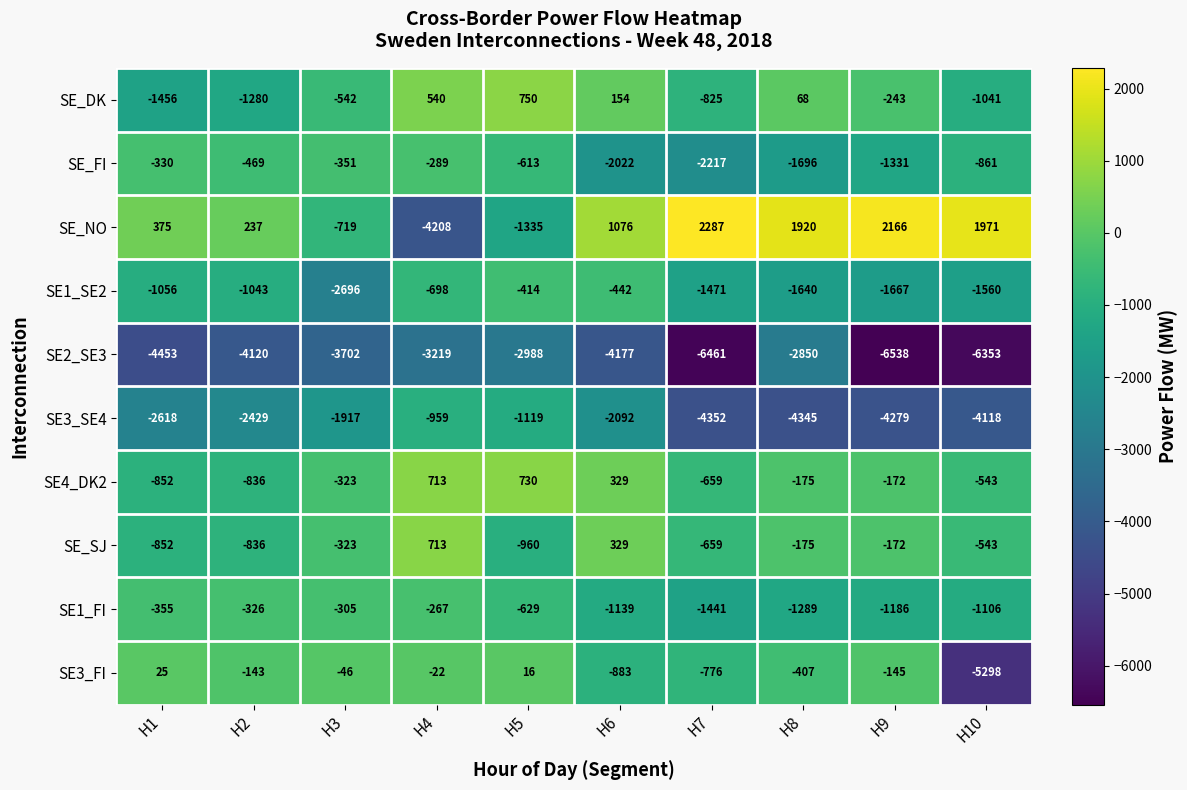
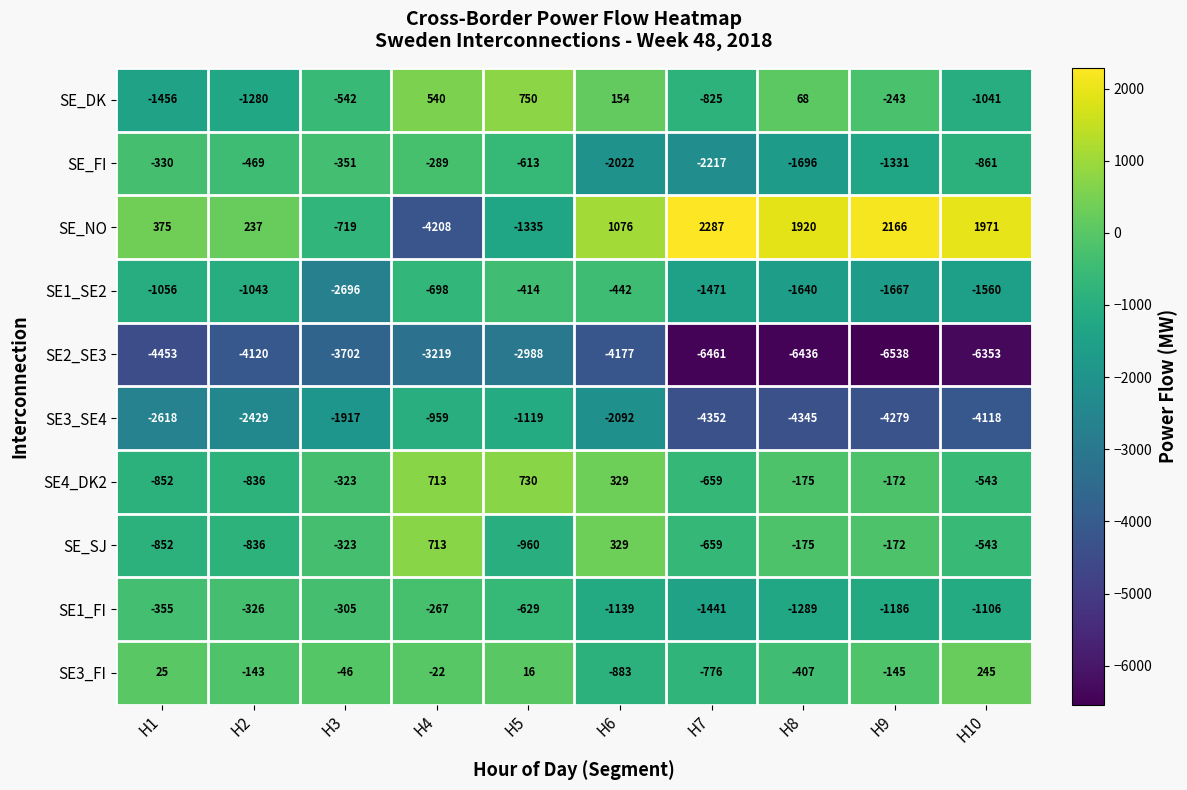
  {
    "SE_DK": {
      "H1": -1456,
      "H2": -1280,
      "H3": -542,
      "H4": 540,
      "H5": 750,
      "H6": 154,
      "H7": -825,
      "H8": 68,
      "H9": -243,
      "H10": -1041
    },
    "SE_FI": {
      "H1": -330,
      "H2": -469,
      "H3": -351,
      "H4": -289,
      "H5": -613,
      "H6": -2022,
      "H7": -2217,
      "H8": -1696,
      "H9": -1331,
      "H10": -861
    },
    "SE_NO": {
      "H1": 375,
      "H2": 237,
      "H3": -719,
      "H4": -4208,
      "H5": -1335,
      "H6": 1076,
      "H7": 2287,
      "H8": 1920,
      "H9": 2166,
      "H10": 1971
    },
    "SE1_SE2": {
      "H1": -1056,
      "H2": -1043,
      "H3": -2696,
      "H4": -698,
      "H5": -414,
      "H6": -442,
      "H7": -1471,
      "H8": -1640,
      "H9": -1667,
      "H10": -1560
    },
    "SE2_SE3": {
      "H1": -4453,
      "H2": -4120,
      "H3": -3702,
      "H4": -3219,
      "H5": -2988,
      "H6": -4177,
      "H7": -6461,
-     "H8": -2850,
+     "H8": -6436,
      "H9": -6538,
      "H10": -6353
    },
    "SE3_SE4": {
      "H1": -2618,
      "H2": -2429,
      "H3": -1917,
      "H4": -959,
      "H5": -1119,
      "H6": -2092,
      "H7": -4352,
      "H8": -4345,
      "H9": -4279,
      "H10": -4118
    },
    "SE4_DK2": {
      "H1": -852,
      "H2": -836,
      "H3": -323,
      "H4": 713,
      "H5": 730,
      "H6": 329,
      "H7": -659,
      "H8": -175,
      "H9": -172,
      "H10": -543
    },
    "SE_SJ": {
      "H1": -852,
      "H2": -836,
      "H3": -323,
      "H4": 713,
      "H5": -960,
      "H6": 329,
      "H7": -659,
      "H8": -175,
      "H9": -172,
      "H10": -543
    },
    "SE1_FI": {
      "H1": -355,
      "H2": -326,
      "H3": -305,
      "H4": -267,
      "H5": -629,
      "H6": -1139,
      "H7": -1441,
      "H8": -1289,
      "H9": -1186,
      "H10": -1106
    },
    "SE3_FI": {
      "H1": 25,
      "H2": -143,
      "H3": -46,
      "H4": -22,
      "H5": 16,
      "H6": -883,
      "H7": -776,
      "H8": -407,
      "H9": -145,
-     "H10": -5298
+     "H10": 245
    }
  }
